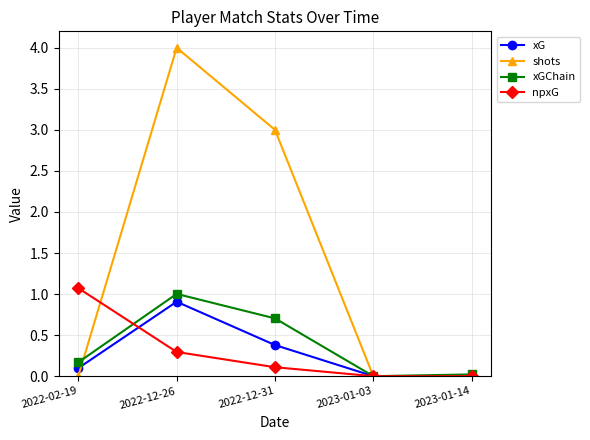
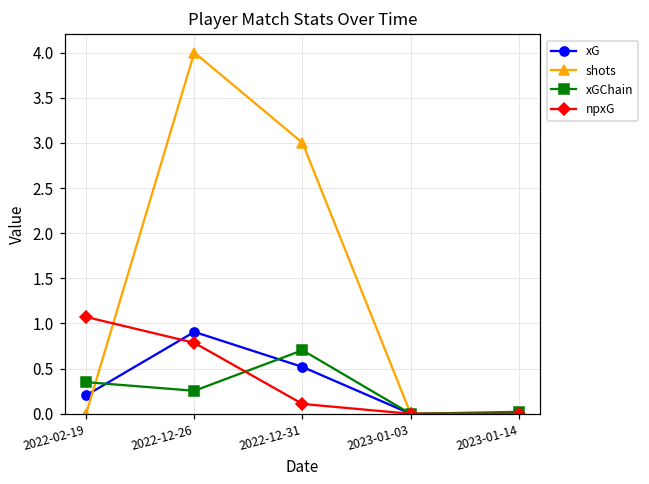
  {
    "xG": {
-     "2022-02-19": 0.1,
+     "2022-02-19": 0.2,
      "2022-12-26": 0.9,
-     "2022-12-31": 0.4
+     "2022-12-31": 0.5
    },
    "shots": {
      "2022-02-19": 0.0,
      "2022-12-26": 4.0,
      "2022-12-31": 3.0
    },
    "xGChain": {
-     "2022-02-19": 0.2,
-     "2022-12-26": 1.0,
+     "2022-02-19": 0.4,
+     "2022-12-26": 0.3,
      "2022-12-31": 0.7
    },
    "npxG": {
      "2022-02-19": 1.1,
-     "2022-12-26": 0.3,
+     "2022-12-26": 0.8,
      "2022-12-31": 0.1
    }
  }
